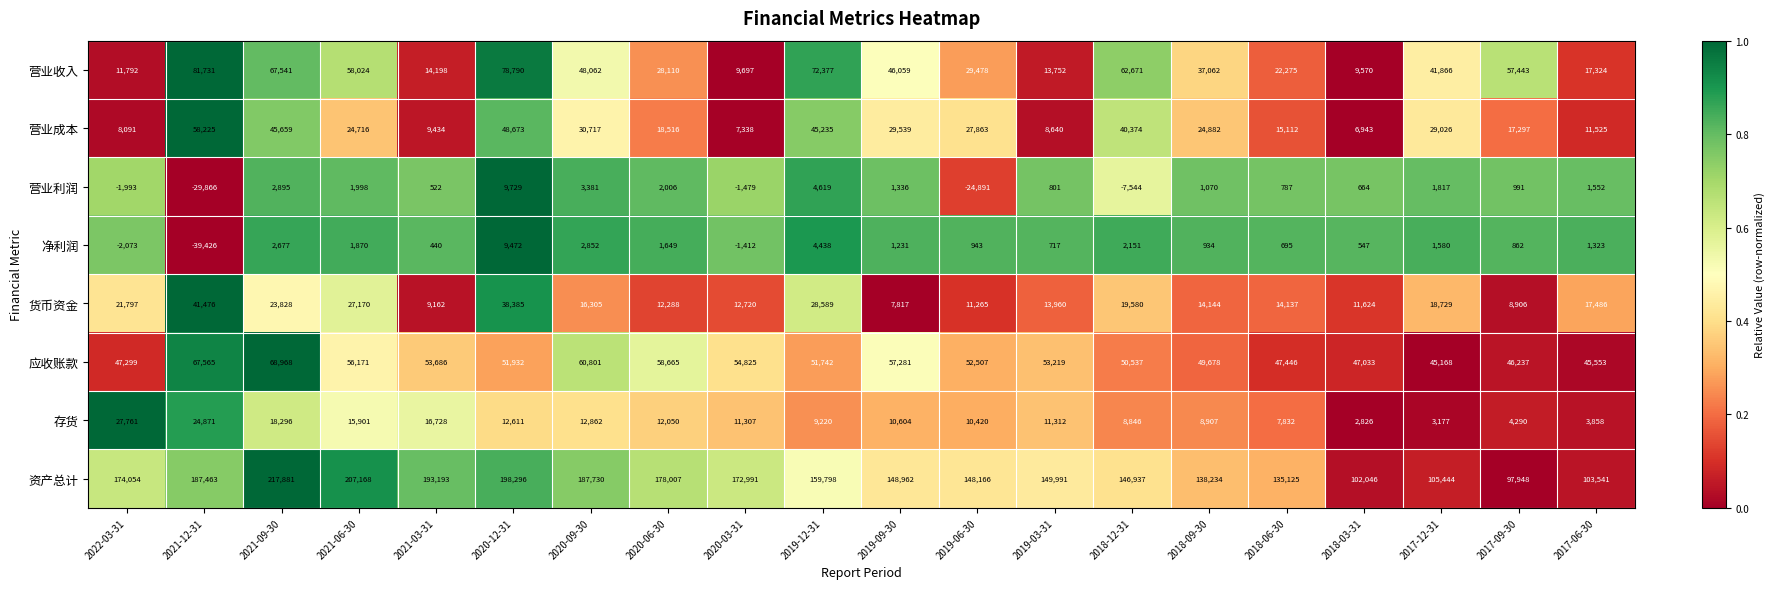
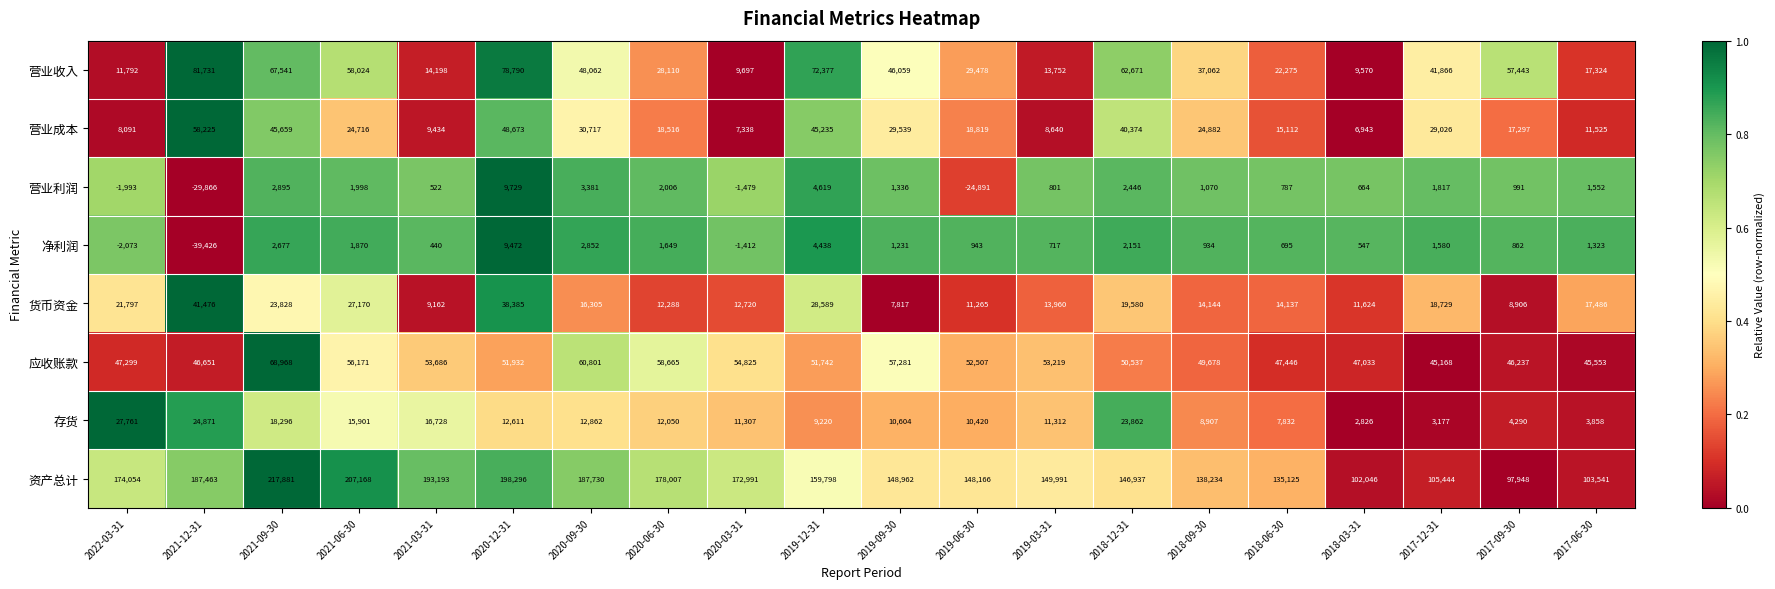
  {
    "营业收入": {
      "2022-03-31": "11,792",
      "2021-12-31": "81,731",
      "2021-09-30": "67,541",
      "2021-06-30": "58,024",
      "2021-03-31": "14,198",
      "2020-12-31": "78,790",
      "2020-09-30": "48,062",
      "2020-06-30": "28,110",
      "2020-03-31": "9,697",
      "2019-12-31": "72,377",
      "2019-09-30": "46,059",
      "2019-06-30": "29,478",
      "2019-03-31": "13,752",
      "2018-12-31": "62,671",
      "2018-09-30": "37,062",
      "2018-06-30": "22,275",
      "2018-03-31": "9,570",
      "2017-12-31": "41,866",
      "2017-09-30": "57,443",
      "2017-06-30": "17,324"
    },
    "营业成本": {
      "2022-03-31": "8,091",
      "2021-12-31": "58,225",
      "2021-09-30": "45,659",
      "2021-06-30": "24,716",
      "2021-03-31": "9,434",
      "2020-12-31": "48,673",
      "2020-09-30": "30,717",
      "2020-06-30": "18,516",
      "2020-03-31": "7,338",
      "2019-12-31": "45,235",
      "2019-09-30": "29,539",
-     "2019-06-30": "27,863",
+     "2019-06-30": "18,819",
      "2019-03-31": "8,640",
      "2018-12-31": "40,374",
      "2018-09-30": "24,882",
      "2018-06-30": "15,112",
      "2018-03-31": "6,943",
      "2017-12-31": "29,026",
      "2017-09-30": "17,297",
      "2017-06-30": "11,525"
    },
    "营业利润": {
      "2022-03-31": "-1,993",
      "2021-12-31": "-29,866",
      "2021-09-30": "2,895",
      "2021-06-30": "1,998",
      "2021-03-31": "522",
      "2020-12-31": "9,729",
      "2020-09-30": "3,381",
      "2020-06-30": "2,006",
      "2020-03-31": "-1,479",
      "2019-12-31": "4,619",
      "2019-09-30": "1,336",
      "2019-06-30": "-24,891",
      "2019-03-31": "801",
-     "2018-12-31": "-7,544",
+     "2018-12-31": "2,446",
      "2018-09-30": "1,070",
      "2018-06-30": "787",
      "2018-03-31": "664",
      "2017-12-31": "1,817",
      "2017-09-30": "991",
      "2017-06-30": "1,552"
    },
    "净利润": {
      "2022-03-31": "-2,073",
      "2021-12-31": "-39,426",
      "2021-09-30": "2,677",
      "2021-06-30": "1,870",
      "2021-03-31": "440",
      "2020-12-31": "9,472",
      "2020-09-30": "2,852",
      "2020-06-30": "1,649",
      "2020-03-31": "-1,412",
      "2019-12-31": "4,438",
      "2019-09-30": "1,231",
      "2019-06-30": "943",
      "2019-03-31": "717",
      "2018-12-31": "2,151",
      "2018-09-30": "934",
      "2018-06-30": "695",
      "2018-03-31": "547",
      "2017-12-31": "1,580",
      "2017-09-30": "862",
      "2017-06-30": "1,323"
    },
    "货币资金": {
      "2022-03-31": "21,797",
      "2021-12-31": "41,476",
      "2021-09-30": "23,828",
      "2021-06-30": "27,170",
      "2021-03-31": "9,162",
      "2020-12-31": "38,385",
      "2020-09-30": "16,305",
      "2020-06-30": "12,288",
      "2020-03-31": "12,720",
      "2019-12-31": "28,589",
      "2019-09-30": "7,817",
      "2019-06-30": "11,265",
      "2019-03-31": "13,960",
      "2018-12-31": "19,580",
      "2018-09-30": "14,144",
      "2018-06-30": "14,137",
      "2018-03-31": "11,624",
      "2017-12-31": "18,729",
      "2017-09-30": "8,906",
      "2017-06-30": "17,486"
    },
    "应收账款": {
      "2022-03-31": "47,299",
-     "2021-12-31": "67,565",
+     "2021-12-31": "46,651",
      "2021-09-30": "68,968",
      "2021-06-30": "56,171",
      "2021-03-31": "53,686",
      "2020-12-31": "51,932",
      "2020-09-30": "60,801",
      "2020-06-30": "58,665",
      "2020-03-31": "54,825",
      "2019-12-31": "51,742",
      "2019-09-30": "57,281",
      "2019-06-30": "52,507",
      "2019-03-31": "53,219",
      "2018-12-31": "50,537",
      "2018-09-30": "49,678",
      "2018-06-30": "47,446",
      "2018-03-31": "47,033",
      "2017-12-31": "45,168",
      "2017-09-30": "46,237",
      "2017-06-30": "45,553"
    },
    "存货": {
      "2022-03-31": "27,761",
      "2021-12-31": "24,871",
      "2021-09-30": "18,296",
      "2021-06-30": "15,901",
      "2021-03-31": "16,728",
      "2020-12-31": "12,611",
      "2020-09-30": "12,862",
      "2020-06-30": "12,050",
      "2020-03-31": "11,307",
      "2019-12-31": "9,220",
      "2019-09-30": "10,604",
      "2019-06-30": "10,420",
      "2019-03-31": "11,312",
-     "2018-12-31": "8,846",
+     "2018-12-31": "23,862",
      "2018-09-30": "8,907",
      "2018-06-30": "7,832",
      "2018-03-31": "2,826",
      "2017-12-31": "3,177",
      "2017-09-30": "4,290",
      "2017-06-30": "3,858"
    },
    "资产总计": {
      "2022-03-31": "174,054",
      "2021-12-31": "187,463",
      "2021-09-30": "217,881",
      "2021-06-30": "207,168",
      "2021-03-31": "193,193",
      "2020-12-31": "198,296",
      "2020-09-30": "187,730",
      "2020-06-30": "178,007",
      "2020-03-31": "172,991",
      "2019-12-31": "159,798",
      "2019-09-30": "148,962",
      "2019-06-30": "148,166",
      "2019-03-31": "149,991",
      "2018-12-31": "146,937",
      "2018-09-30": "138,234",
      "2018-06-30": "135,125",
      "2018-03-31": "102,046",
      "2017-12-31": "105,444",
      "2017-09-30": "97,948",
      "2017-06-30": "103,541"
    }
  }
